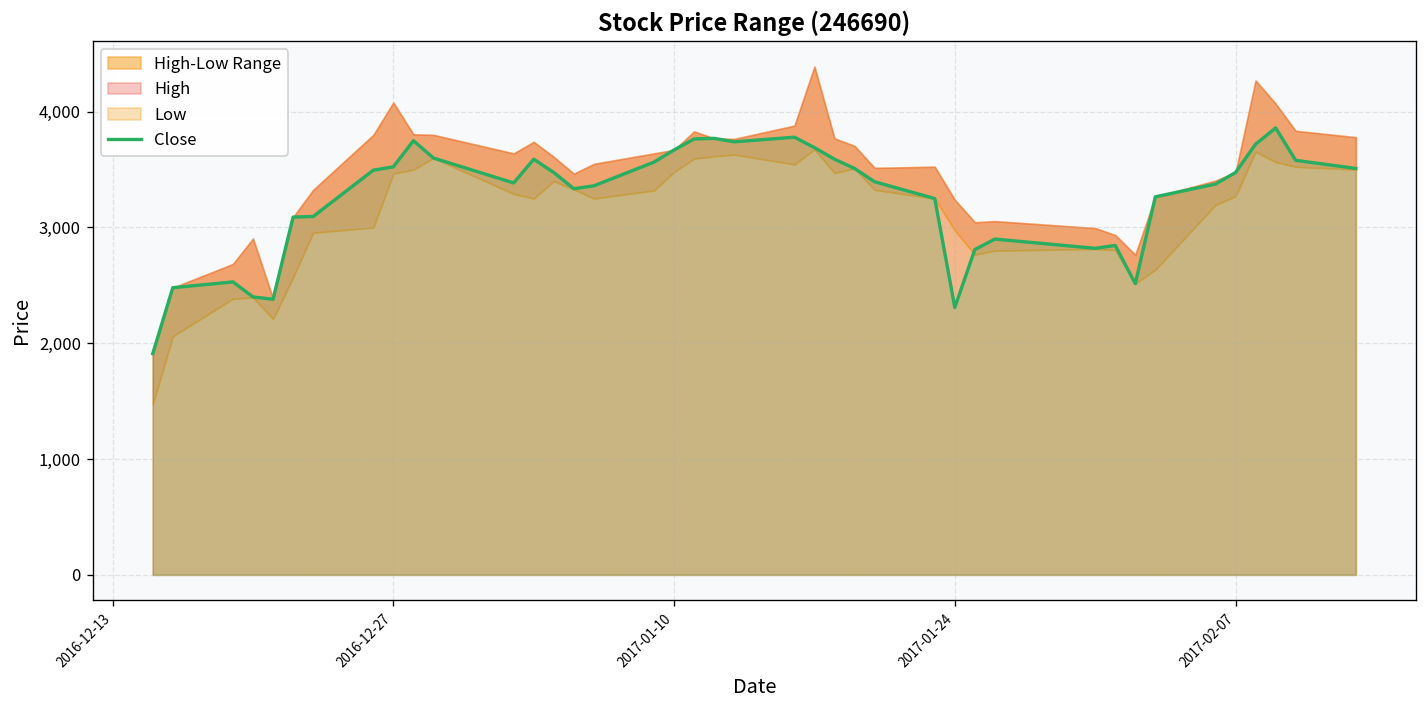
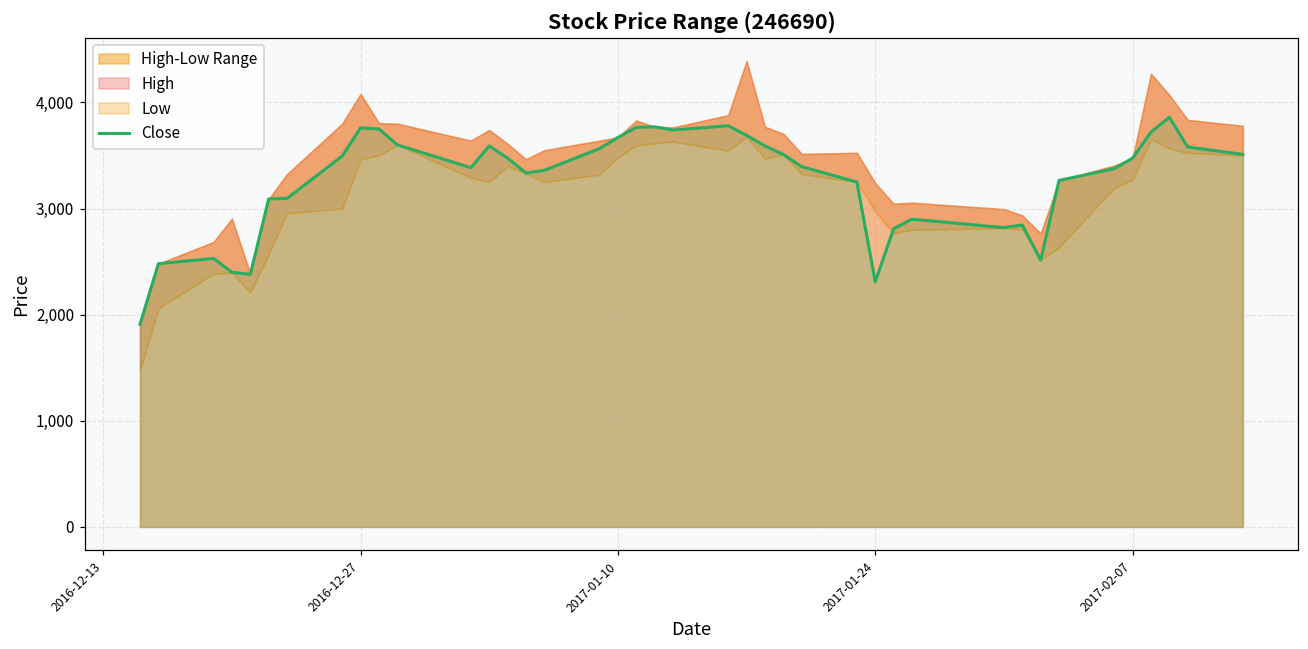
  {
    "Close": {
-     "2016-12-27": "3,500",
+     "2016-12-27": "3,800",
      "2017-01-24": "2,300"
    }
  }
